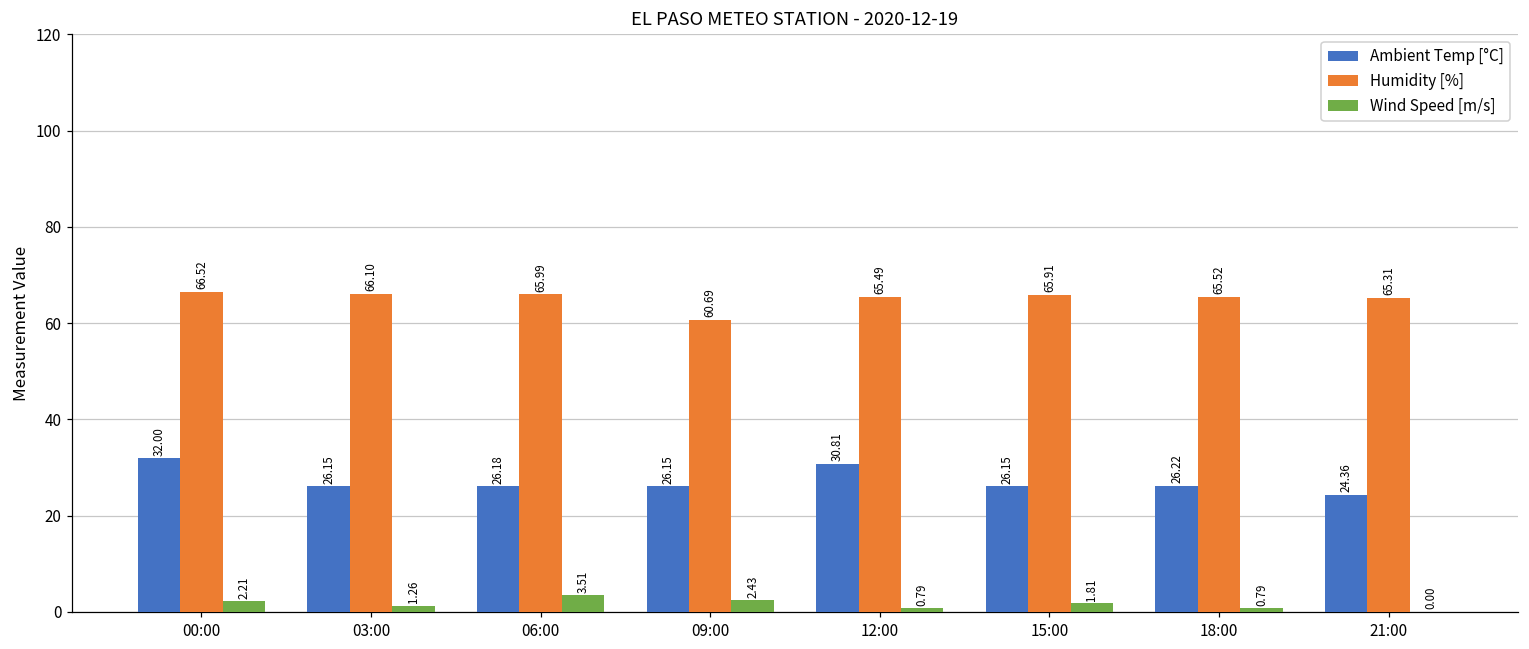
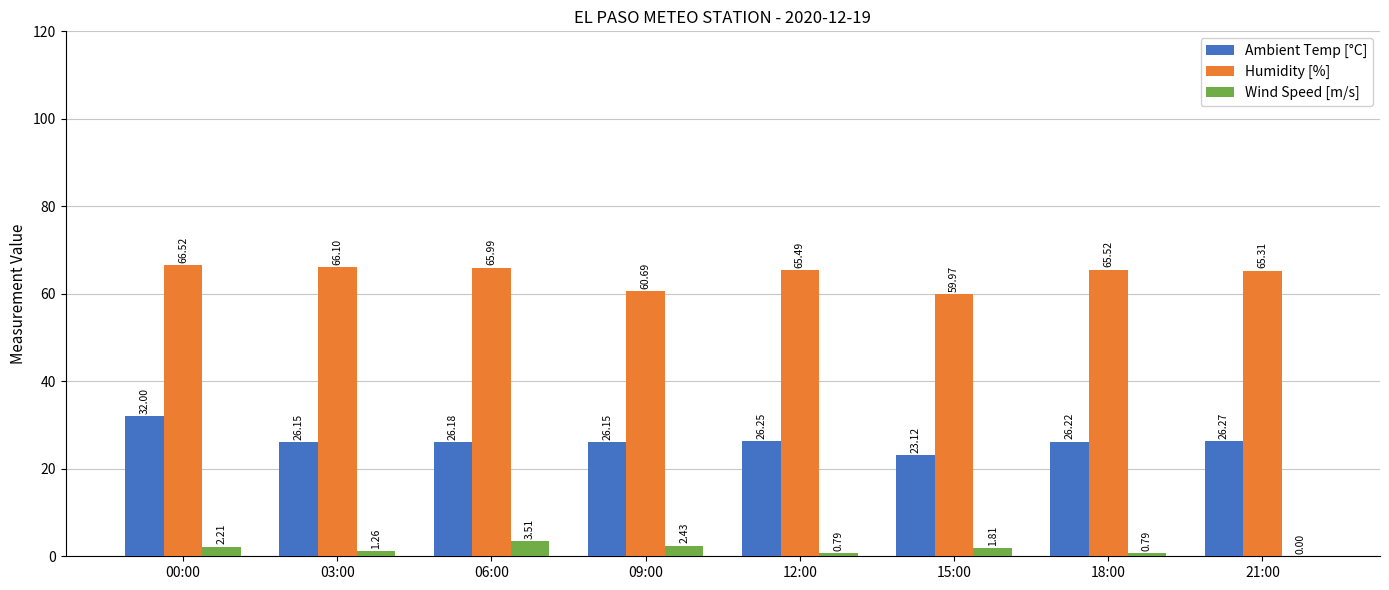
  {
    "Ambient Temp [°C]": {
      "00:00": 32.00,
      "03:00": 26.15,
      "06:00": 26.18,
      "09:00": 26.15,
-     "12:00": 30.81,
-     "15:00": 26.15,
+     "12:00": 26.25,
+     "15:00": 23.12,
      "18:00": 26.22,
-     "21:00": 24.36
+     "21:00": 26.27
    },
    "Humidity [%]": {
      "00:00": 66.52,
      "03:00": 66.10,
      "06:00": 65.99,
      "09:00": 60.69,
      "12:00": 65.49,
-     "15:00": 65.91,
+     "15:00": 59.97,
      "18:00": 65.52,
      "21:00": 65.31
    },
    "Wind Speed [m/s]": {
      "00:00": 2.21,
      "03:00": 1.26,
      "06:00": 3.51,
      "09:00": 2.43,
      "12:00": 0.79,
      "15:00": 1.81,
      "18:00": 0.79,
      "21:00": 0.00
    }
  }
